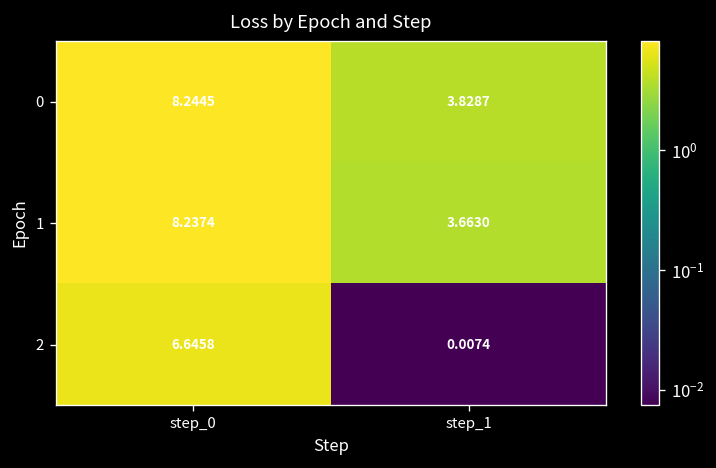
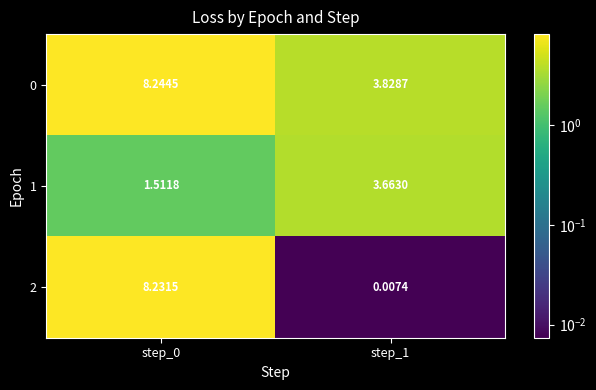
  {
    "0": {
      "step_0": 8.2445,
      "step_1": 3.8287
    },
    "1": {
-     "step_0": 8.2374,
+     "step_0": 1.5118,
      "step_1": 3.6630
    },
    "2": {
-     "step_0": 6.6458,
+     "step_0": 8.2315,
      "step_1": 0.0074
    }
  }
